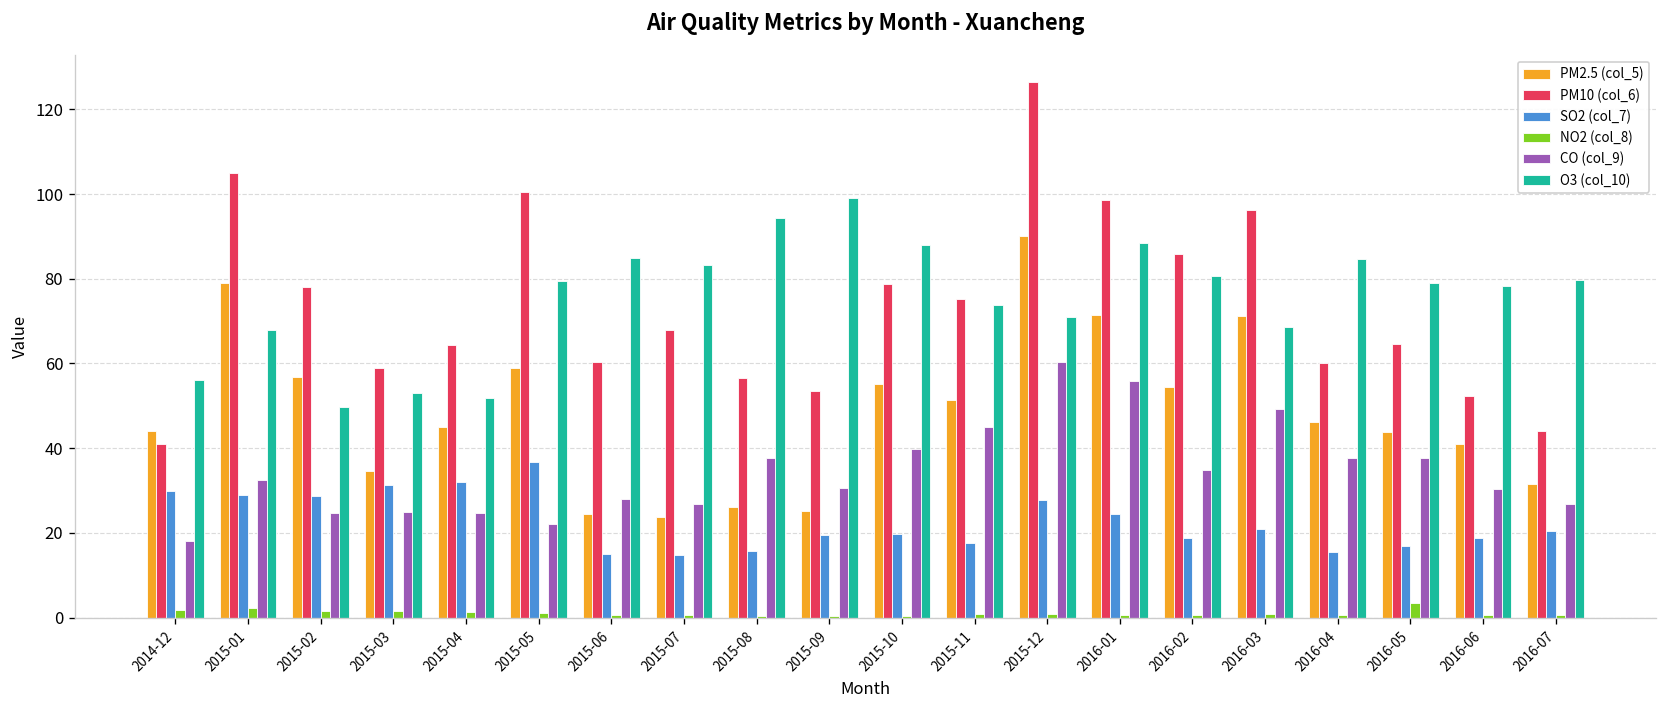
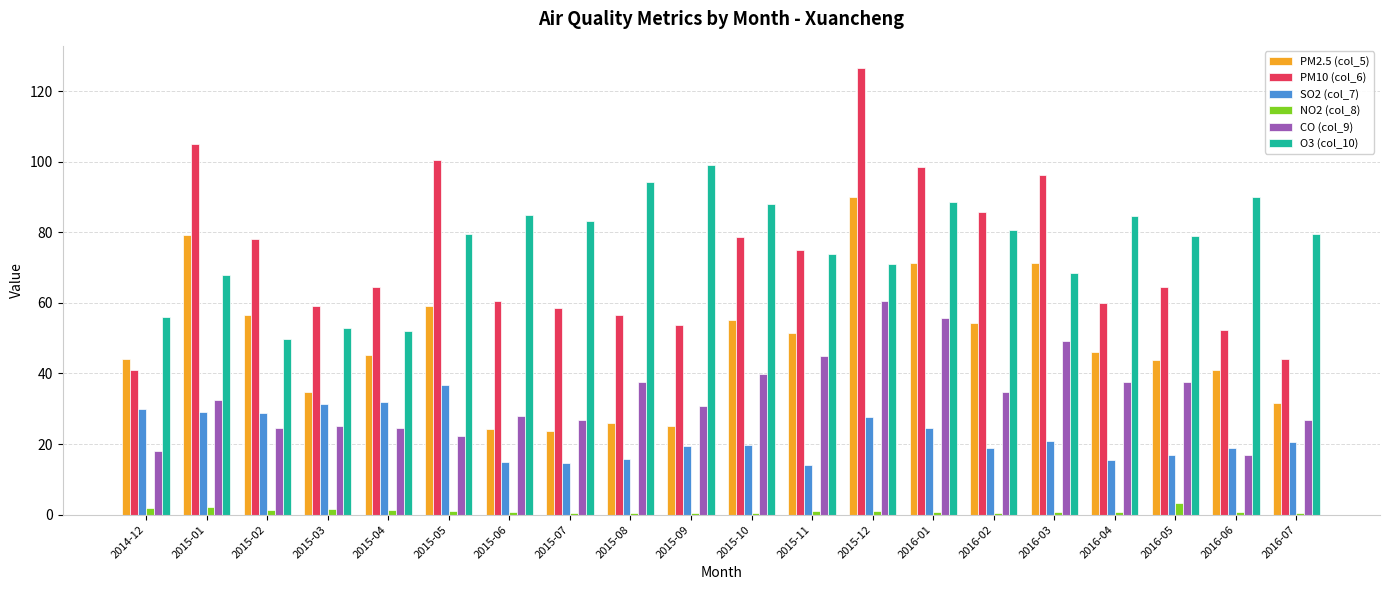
  {
    "PM2.5 (col_5)": {
      "2014-12": 44,
      "2015-01": 79,
      "2015-02": 57,
      "2015-03": 35,
      "2015-04": 45,
      "2015-05": 59,
      "2015-06": 24,
      "2015-07": 24,
      "2015-08": 26,
      "2015-09": 25,
      "2015-10": 55,
      "2015-11": 51,
      "2015-12": 90,
      "2016-01": 71,
      "2016-02": 54,
      "2016-03": 71,
      "2016-04": 46,
      "2016-05": 44,
      "2016-06": 41,
      "2016-07": 32
    },
    "PM10 (col_6)": {
      "2014-12": 41,
      "2015-01": 105,
      "2015-02": 78,
      "2015-03": 59,
      "2015-04": 64,
      "2015-05": 101,
      "2015-06": 60,
-     "2015-07": 68,
+     "2015-07": 59,
      "2015-08": 57,
      "2015-09": 54,
      "2015-10": 79,
      "2015-11": 75,
      "2015-12": 127,
      "2016-01": 99,
      "2016-02": 86,
      "2016-03": 96,
      "2016-04": 60,
      "2016-05": 65,
      "2016-06": 52,
      "2016-07": 44
    },
    "SO2 (col_7)": {
      "2014-12": 30,
      "2015-01": 29,
      "2015-02": 29,
      "2015-03": 31,
      "2015-04": 32,
      "2015-05": 37,
      "2015-06": 15,
      "2015-07": 15,
      "2015-08": 16,
      "2015-09": 19,
      "2015-10": 20,
-     "2015-11": 18,
+     "2015-11": 14,
      "2015-12": 28,
      "2016-01": 25,
      "2016-02": 19,
      "2016-03": 21,
      "2016-04": 16,
      "2016-05": 17,
      "2016-06": 19,
      "2016-07": 21
    },
    "NO2 (col_8)": {
      "2014-12": 2,
      "2015-01": 2,
      "2015-02": 1,
      "2015-03": 1,
      "2015-04": 1,
      "2015-05": 1,
      "2015-11": 1,
      "2015-12": 1,
      "2016-03": 1,
      "2016-05": 3
    },
    "CO (col_9)": {
      "2014-12": 18,
      "2015-01": 33,
      "2015-02": 25,
      "2015-03": 25,
      "2015-04": 25,
      "2015-05": 22,
      "2015-06": 28,
      "2015-07": 27,
      "2015-08": 38,
      "2015-09": 31,
      "2015-10": 40,
      "2015-11": 45,
      "2015-12": 60,
      "2016-01": 56,
      "2016-02": 35,
      "2016-03": 49,
      "2016-04": 38,
      "2016-05": 38,
-     "2016-06": 30,
+     "2016-06": 17,
      "2016-07": 27
    },
    "O3 (col_10)": {
      "2014-12": 56,
      "2015-01": 68,
      "2015-02": 50,
      "2015-03": 53,
      "2015-04": 52,
      "2015-05": 80,
      "2015-06": 85,
      "2015-07": 83,
      "2015-08": 94,
      "2015-09": 99,
      "2015-10": 88,
      "2015-11": 74,
      "2015-12": 71,
      "2016-01": 89,
      "2016-02": 81,
      "2016-03": 69,
      "2016-04": 85,
      "2016-05": 79,
-     "2016-06": 78,
+     "2016-06": 90,
      "2016-07": 80
    }
  }
